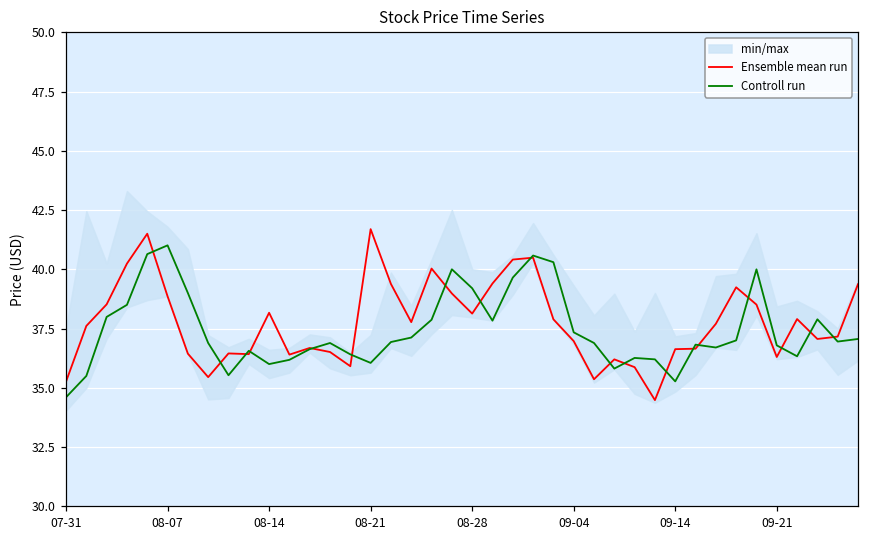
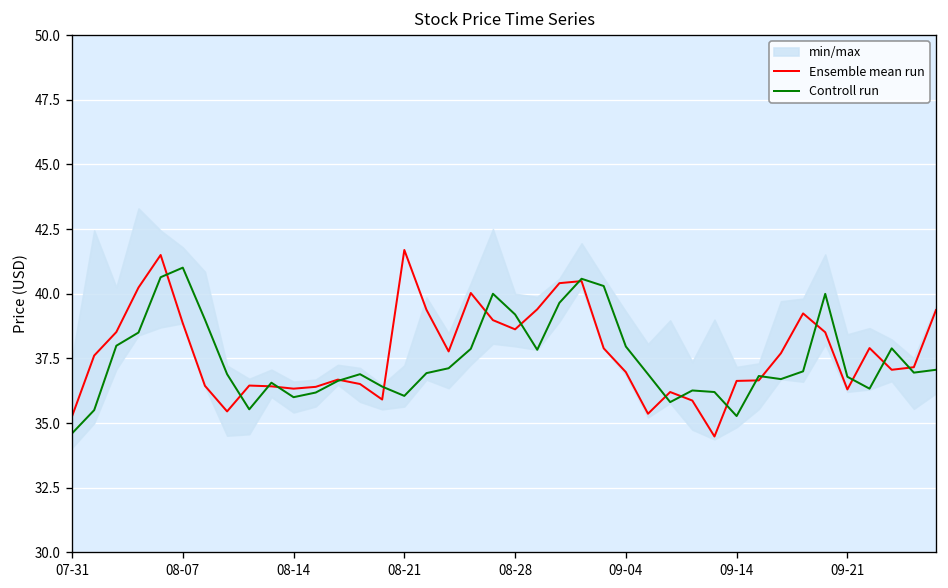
  {
    "Ensemble mean run": {
      "07-31": 35.3,
      "08-07": 38.9,
-     "08-14": 38.2,
+     "08-14": 36.3,
      "08-21": 41.7,
-     "08-28": 38.1,
+     "08-28": 38.6,
      "09-04": 37.0,
      "09-14": 36.6,
      "09-21": 36.3
    },
    "Controll run": {
      "07-31": 34.6,
      "08-07": 41.0,
      "08-14": 36.0,
      "08-21": 36.0,
      "08-28": 39.2,
-     "09-04": 37.3,
+     "09-04": 38.0,
      "09-14": 35.3,
      "09-21": 36.8
    }
  }
